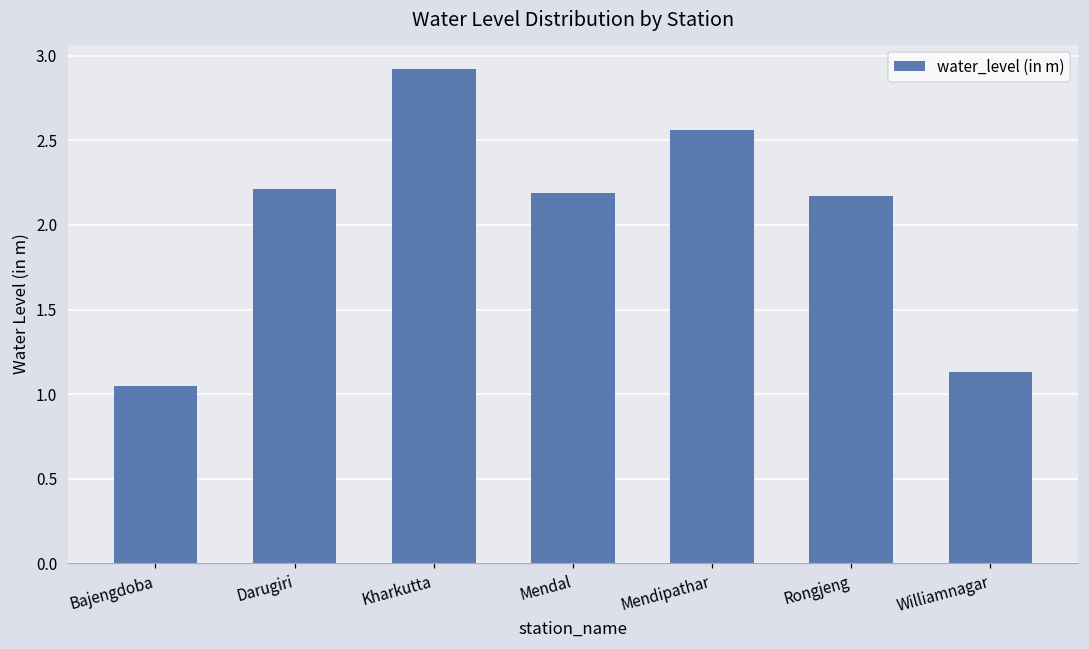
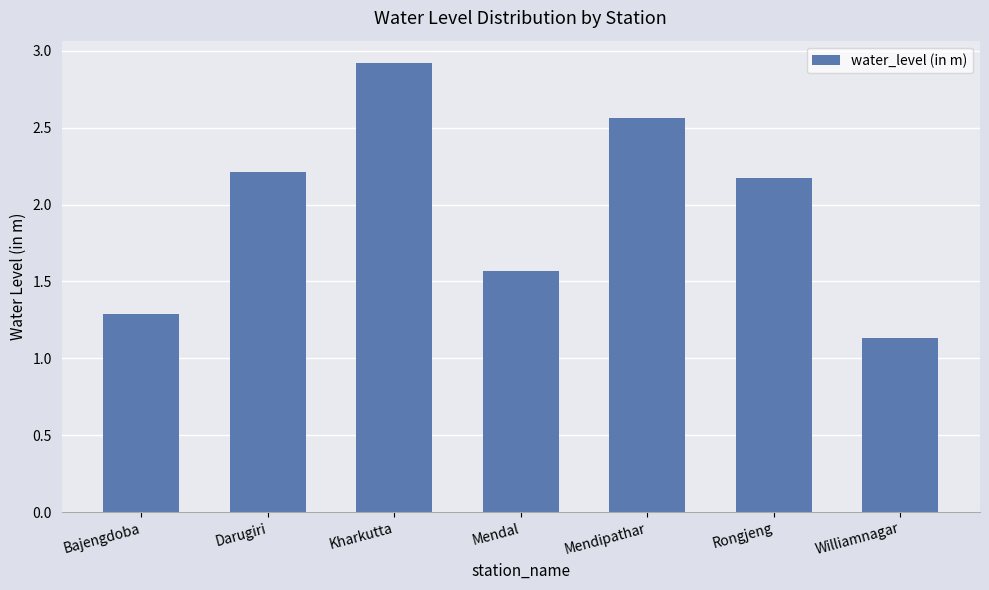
  {
-   "Bajengdoba": 1.05,
+   "Bajengdoba": 1.29,
    "Darugiri": 2.21,
    "Kharkutta": 2.92,
-   "Mendal": 2.19,
+   "Mendal": 1.57,
    "Mendipathar": 2.56,
    "Rongjeng": 2.17,
    "Williamnagar": 1.13
  }
